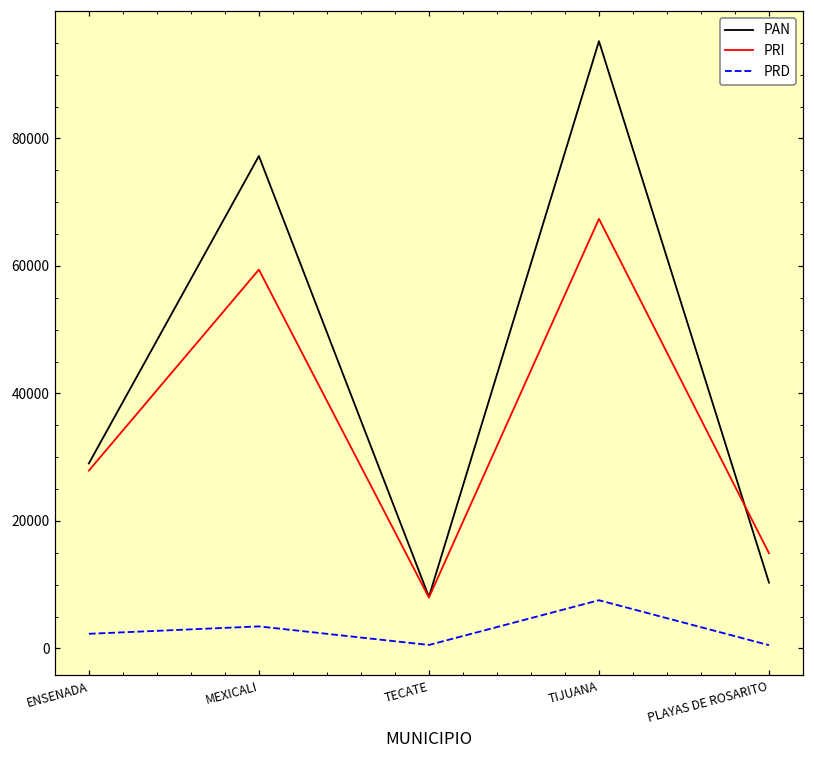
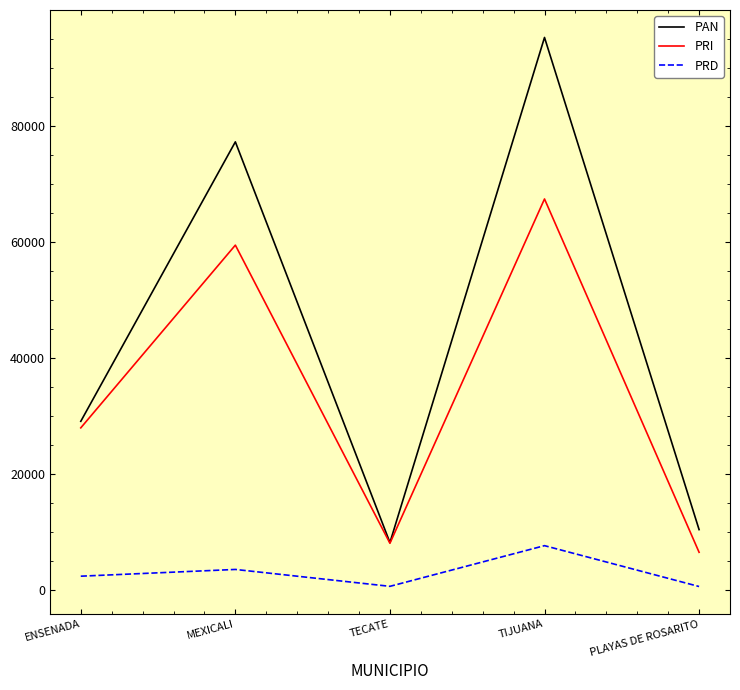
  {
    "PAN": {
      "ENSENADA": 29000,
      "MEXICALI": 77000,
      "TIJUANA": 95000,
      "PLAYAS DE ROSARITO": 10000
    },
    "PRI": {
      "ENSENADA": 28000,
      "MEXICALI": 59000,
      "TIJUANA": 67000,
-     "PLAYAS DE ROSARITO": 15000
+     "PLAYAS DE ROSARITO": 6000
    },
    "PRD": {
      "ENSENADA": 2000,
      "MEXICALI": 3000,
      "TECATE": 1000,
      "TIJUANA": 8000,
      "PLAYAS DE ROSARITO": 1000
    }
  }
